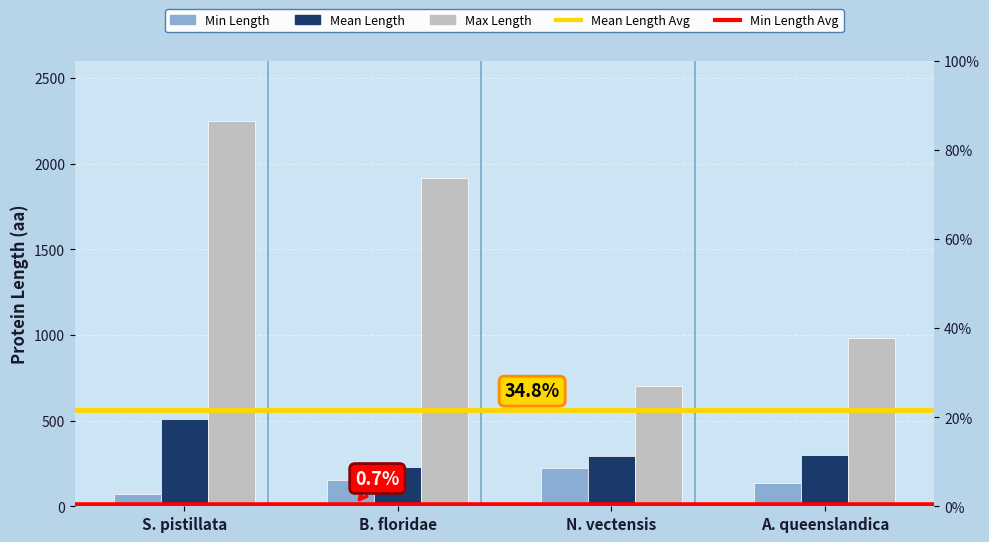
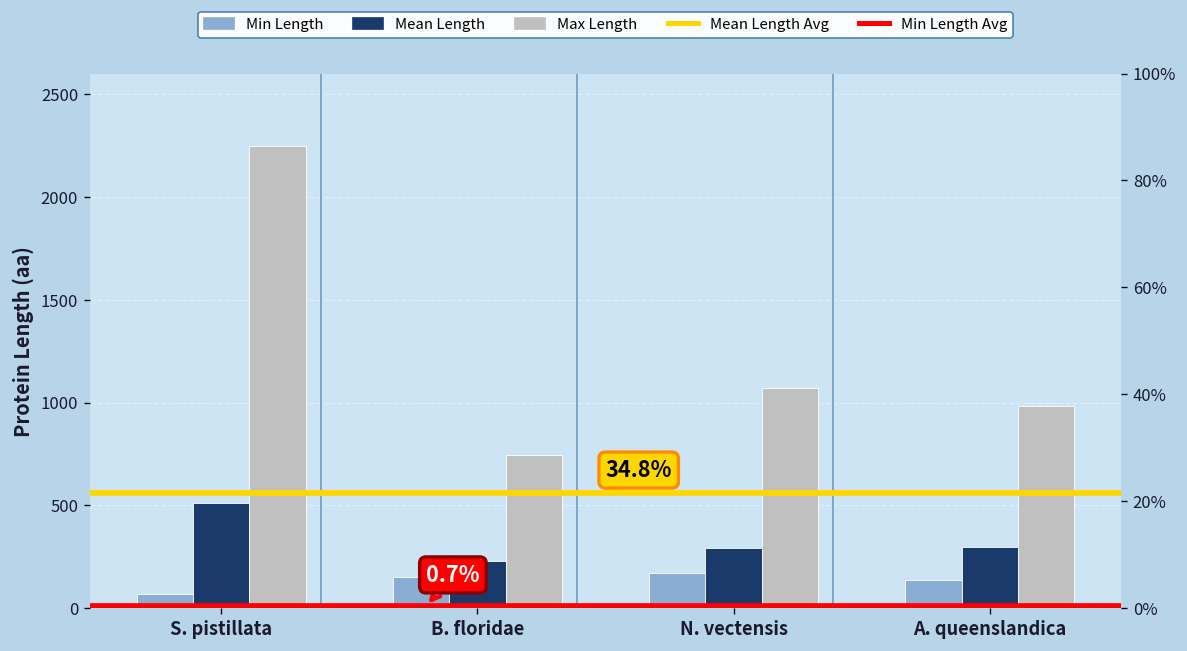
  {
    "Min Length": {
      "S. pistillata": 70,
-     "N. vectensis": 230,
+     "N. vectensis": 170,
      "A. queenslandica": 140
    },
    "Mean Length": {
      "S. pistillata": 510,
      "N. vectensis": 290,
      "A. queenslandica": 300
    },
    "Max Length": {
      "S. pistillata": 2250,
-     "B. floridae": 1910,
-     "N. vectensis": 700,
+     "B. floridae": 750,
+     "N. vectensis": 1070,
      "A. queenslandica": 980
    }
  }
